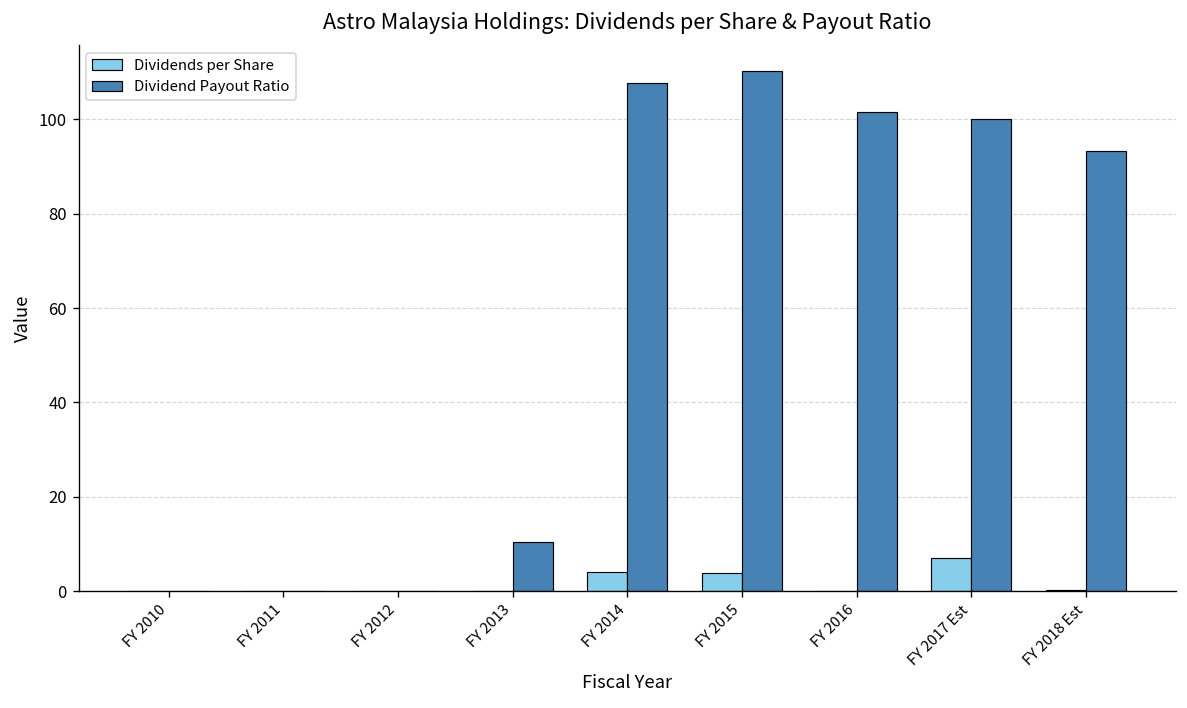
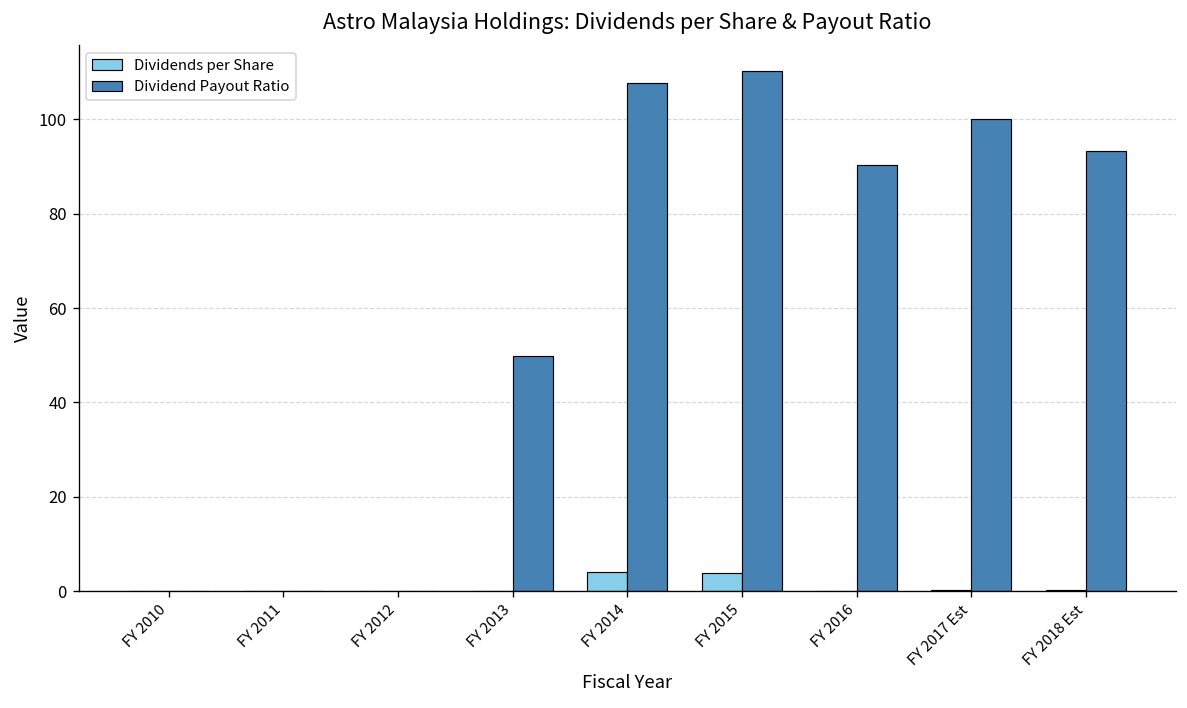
  {
    "Dividends per Share": {
      "FY 2010": 0,
      "FY 2011": 0,
      "FY 2012": 0,
      "FY 2014": 4,
      "FY 2015": 4,
-     "FY 2017 Est": 7
+     "FY 2017 Est": 0
    },
    "Dividend Payout Ratio": {
      "FY 2010": 0,
      "FY 2011": 0,
      "FY 2012": 0,
-     "FY 2013": 10,
+     "FY 2013": 50,
      "FY 2014": 108,
      "FY 2015": 110,
-     "FY 2016": 101,
+     "FY 2016": 90,
      "FY 2017 Est": 100,
      "FY 2018 Est": 93
    }
  }
